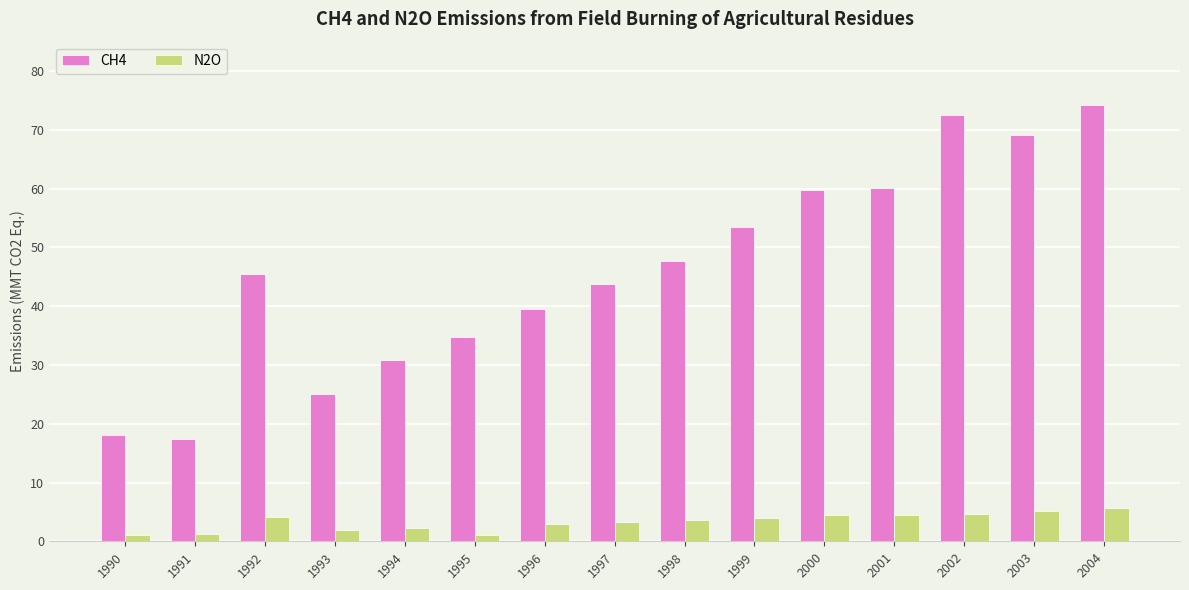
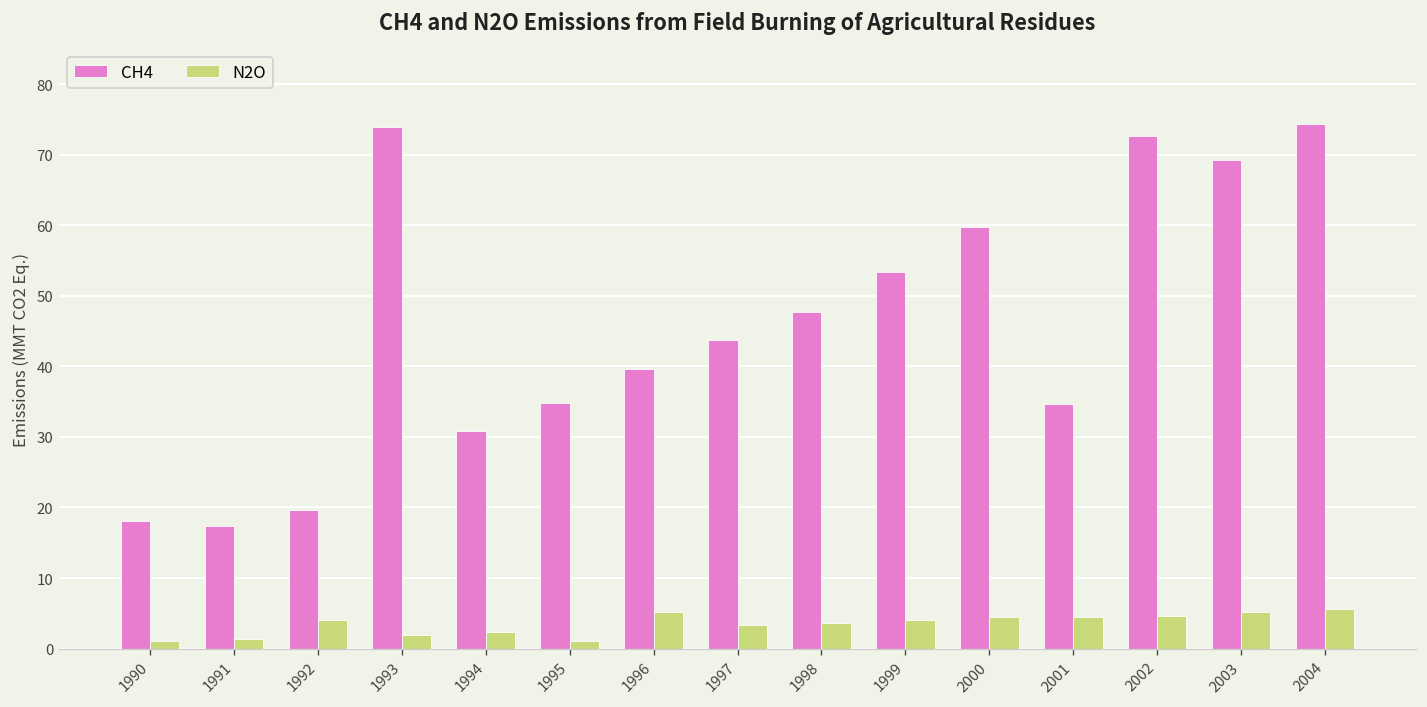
  {
    "CH4": {
      "1990": 18,
      "1991": 17,
-     "1992": 45,
-     "1993": 25,
+     "1992": 20,
+     "1993": 74,
      "1994": 31,
      "1995": 35,
      "1996": 40,
      "1997": 44,
      "1998": 48,
      "1999": 53,
      "2000": 60,
-     "2001": 60,
+     "2001": 35,
      "2002": 73,
      "2003": 69,
      "2004": 74
    },
    "N2O": {
      "1990": 1,
      "1991": 1,
      "1992": 4,
      "1993": 2,
      "1994": 2,
      "1995": 1,
-     "1996": 3,
+     "1996": 5,
      "1997": 3,
      "1998": 4,
      "1999": 4,
      "2000": 5,
      "2001": 5,
      "2002": 5,
      "2003": 5,
      "2004": 6
    }
  }
